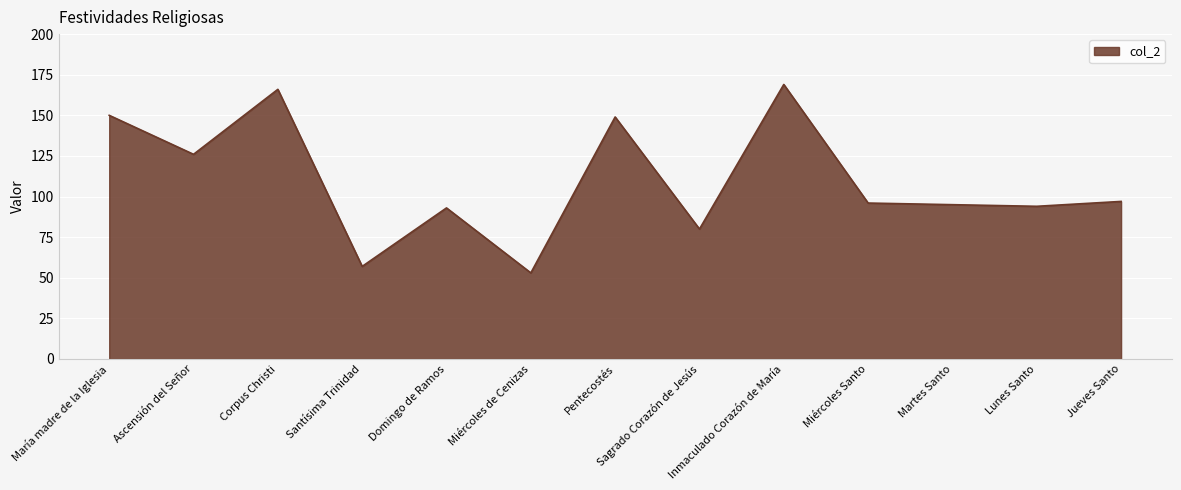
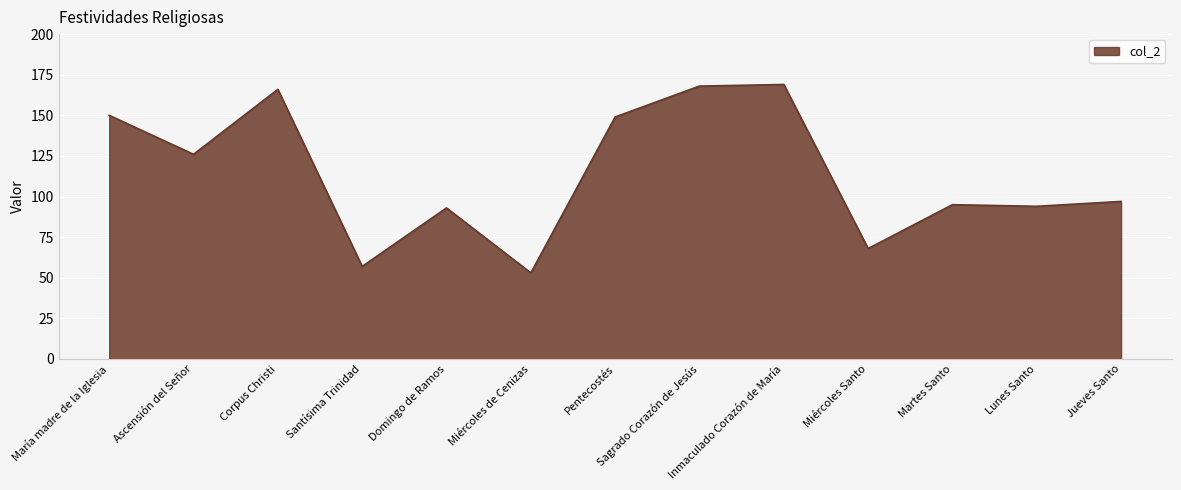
  {
    "María madre de la Iglesia": 150,
    "Ascensión del Señor": 126,
    "Corpus Christi": 166,
    "Santísima Trinidad": 57,
    "Domingo de Ramos": 93,
    "Miércoles de Cenizas": 53,
    "Pentecostés": 149,
-   "Sagrado Corazón de Jesús": 80,
+   "Sagrado Corazón de Jesús": 168,
    "Inmaculado Corazón de María": 169,
-   "Miércoles Santo": 96,
+   "Miércoles Santo": 68,
    "Martes Santo": 95,
    "Lunes Santo": 94,
    "Jueves Santo": 97
  }
